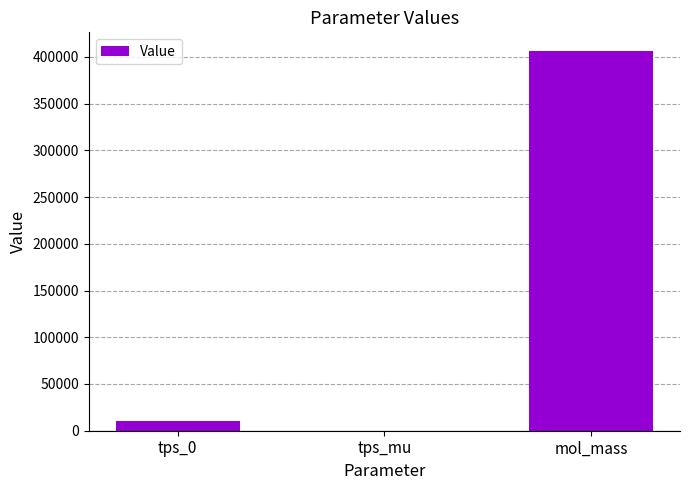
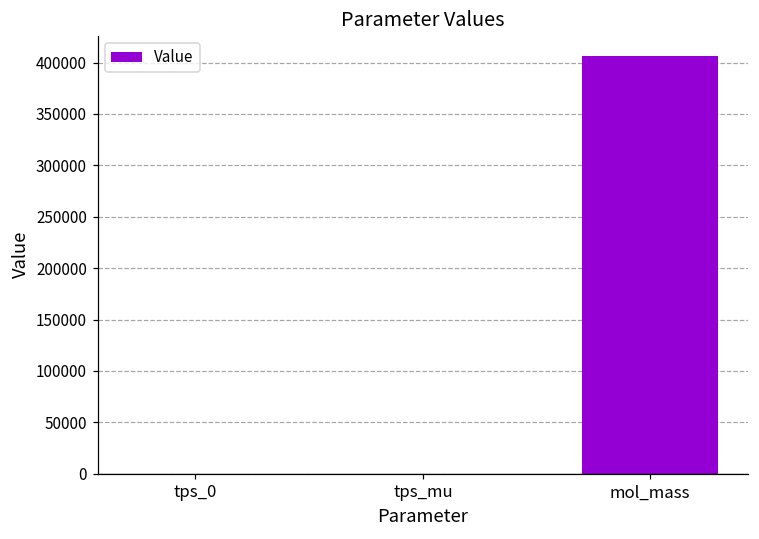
  {
-   "tps_0": 10000,
+   "tps_0": 0,
    "mol_mass": 410000
  }
